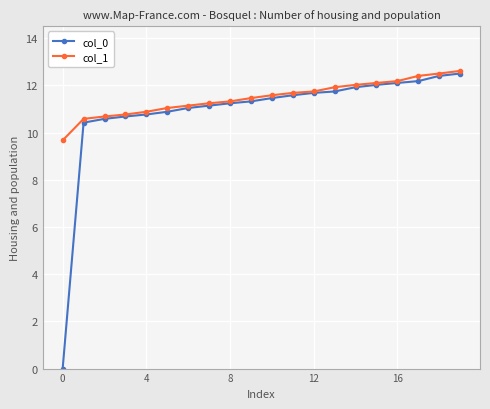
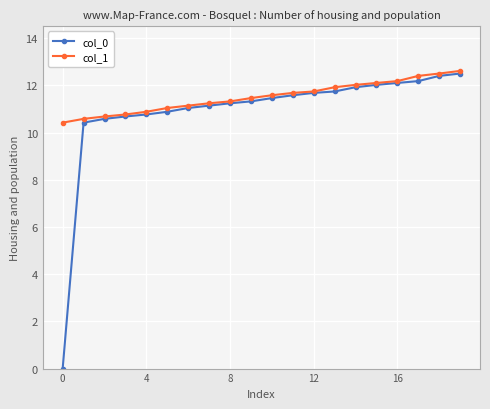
  {
    "col_0": {
      "0": 0.0,
      "4": 10.8
    },
    "col_1": {
-     "0": 9.7,
+     "0": 10.4,
      "4": 10.9
    }
  }
